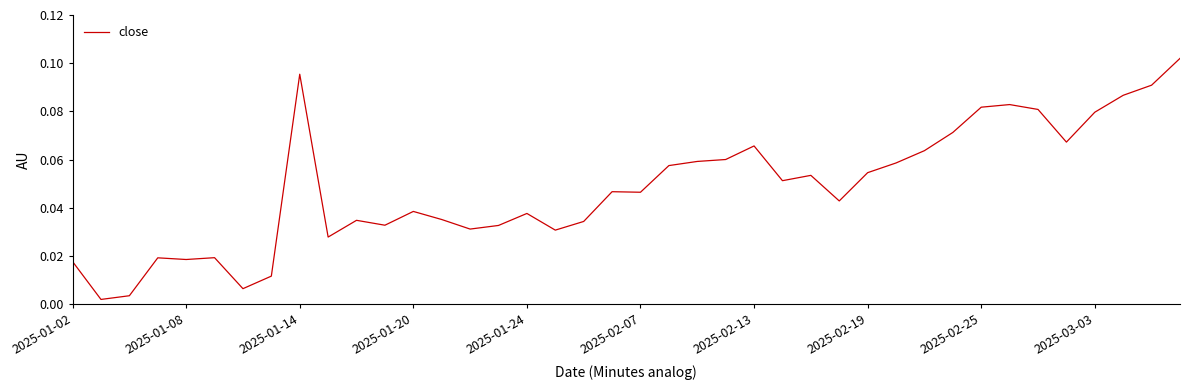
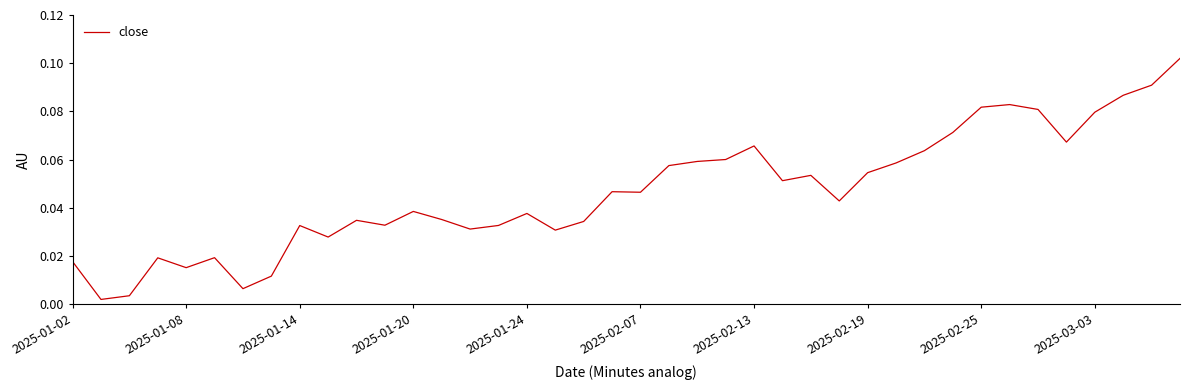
  {
    "2025-01-02": 0.018,
-   "2025-01-08": 0.019,
-   "2025-01-14": 0.095,
+   "2025-01-08": 0.015,
+   "2025-01-14": 0.033,
    "2025-01-20": 0.039,
    "2025-01-24": 0.038,
    "2025-02-07": 0.046,
    "2025-02-13": 0.066,
    "2025-02-19": 0.055,
    "2025-02-25": 0.082,
    "2025-03-03": 0.080
  }
